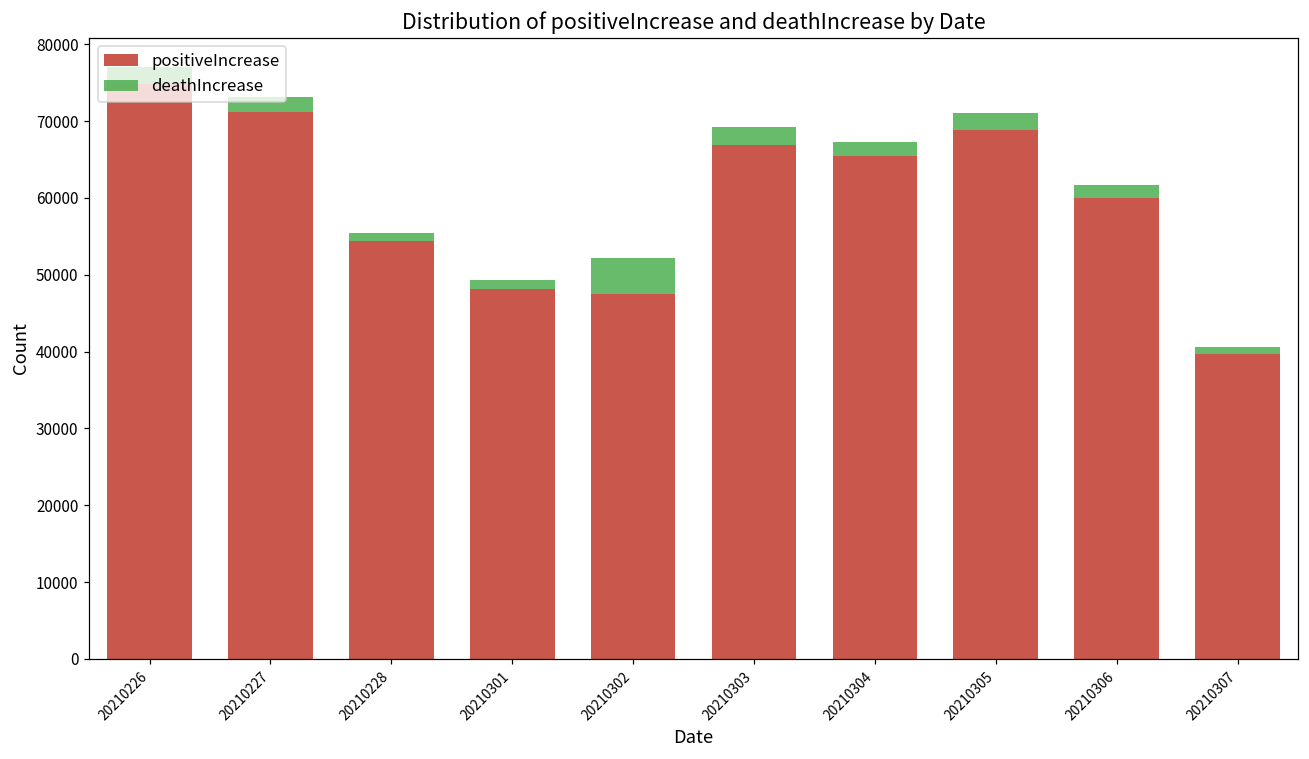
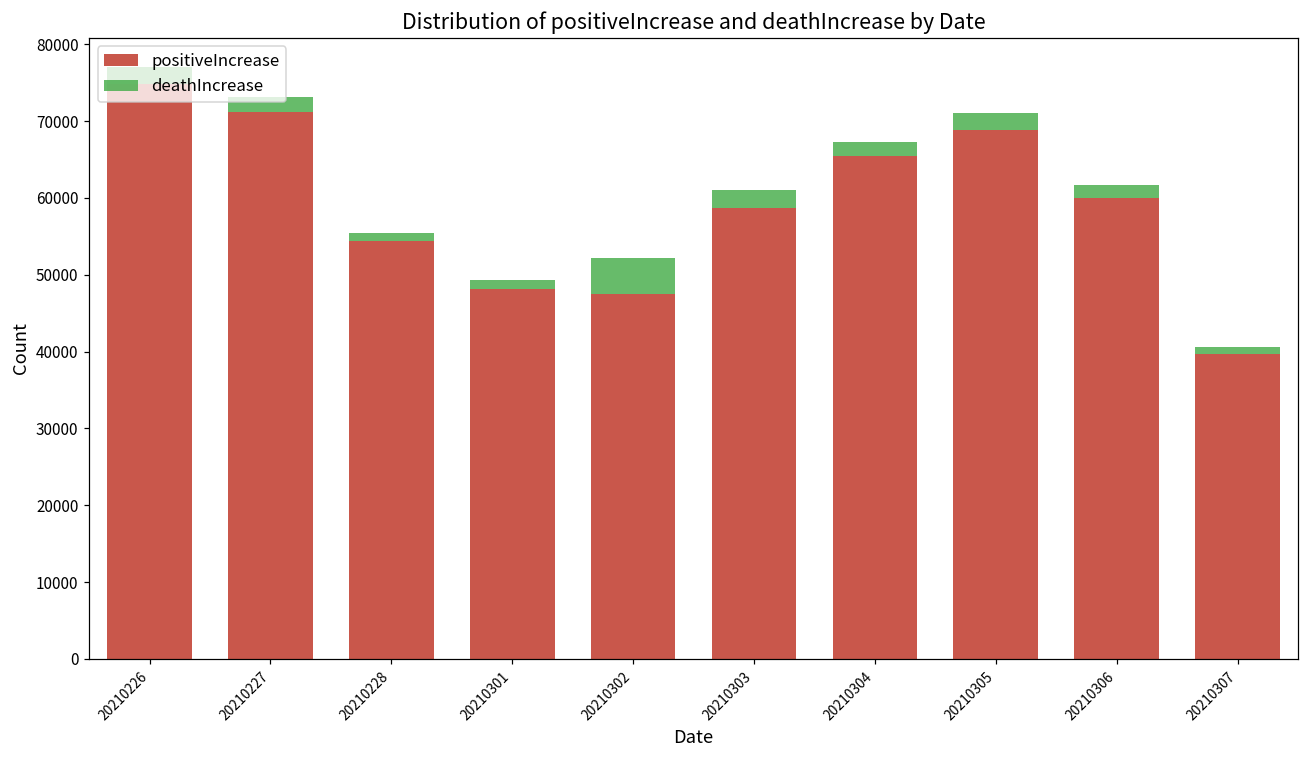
  {
    "positiveIncrease": {
      "20210227": 71000,
      "20210228": 54000,
      "20210301": 48000,
      "20210302": 47000,
-     "20210303": 67000,
+     "20210303": 59000,
      "20210304": 65000,
      "20210305": 69000,
      "20210306": 60000,
      "20210307": 40000
    },
    "deathIncrease": {
      "20210228": 1000,
      "20210301": 1000,
      "20210302": 5000,
      "20210303": 2000,
      "20210304": 2000,
      "20210305": 2000,
      "20210306": 2000,
      "20210307": 1000
    }
  }
